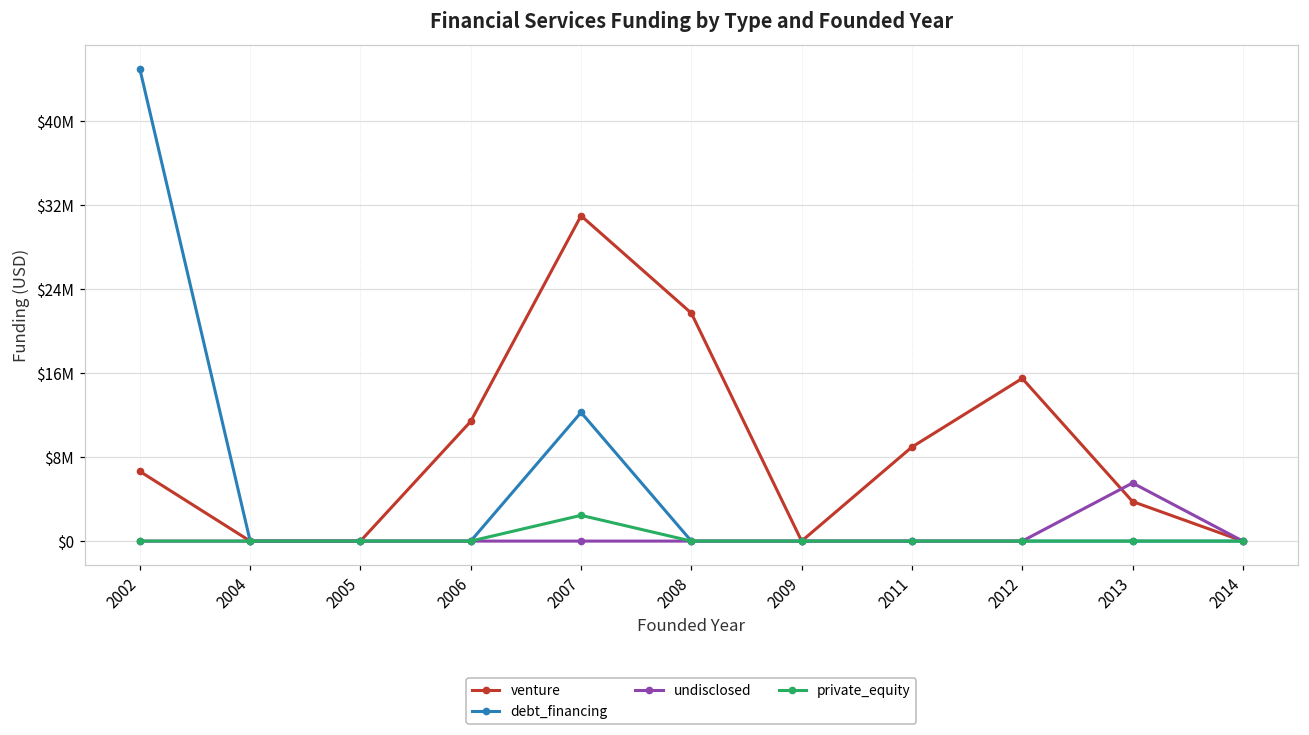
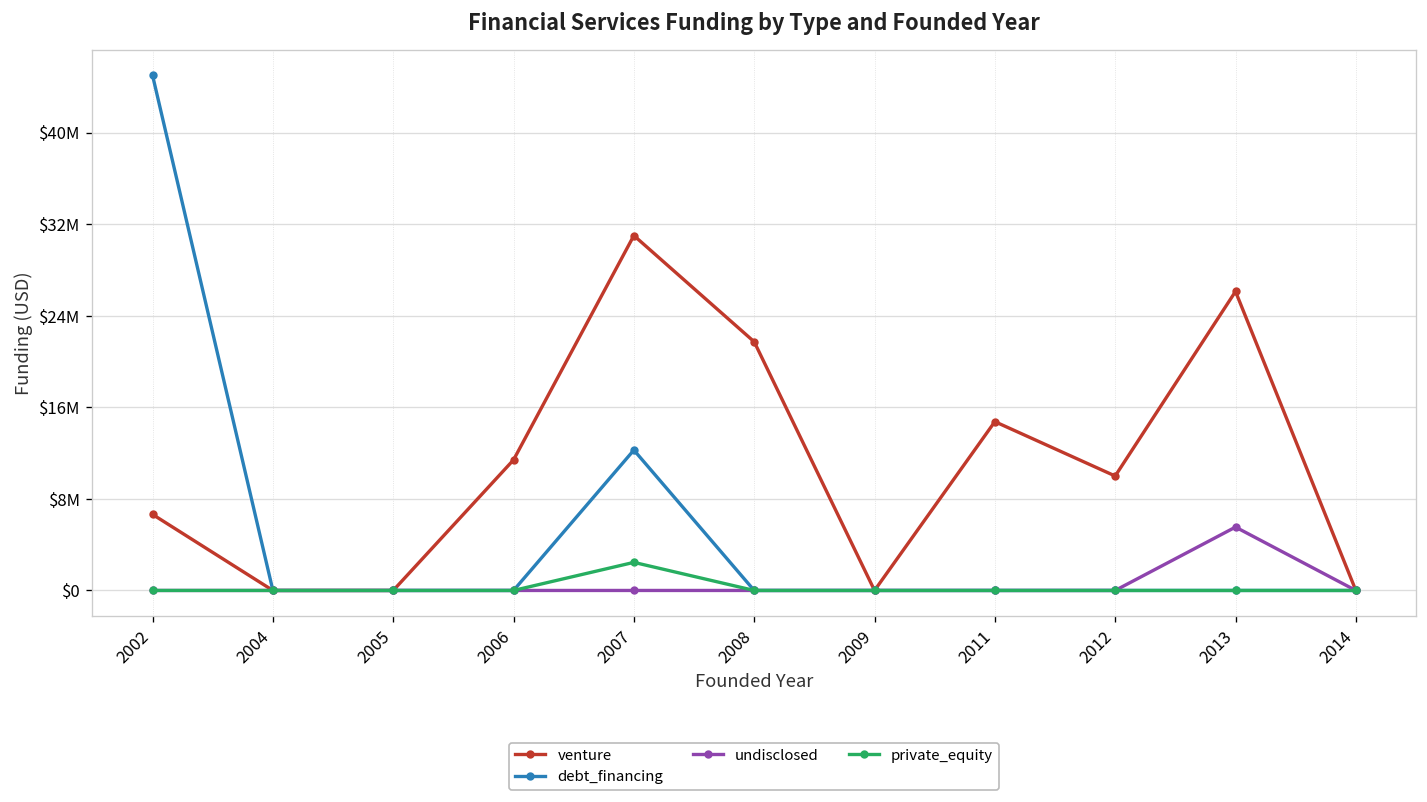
  {
    "venture": {
      "2002": "$7000000",
      "2006": "$11000000",
      "2007": "$31000000",
      "2008": "$22000000",
-     "2011": "$9000000",
-     "2012": "$16000000",
-     "2013": "$4000000"
+     "2011": "$15000000",
+     "2012": "$10000000",
+     "2013": "$26000000"
    },
    "debt_financing": {
      "2002": "$45000000",
      "2007": "$12000000"
    },
    "undisclosed": {
      "2007": "$0",
      "2013": "$6000000"
    },
    "private_equity": {
      "2007": "$2000000"
    }
  }
